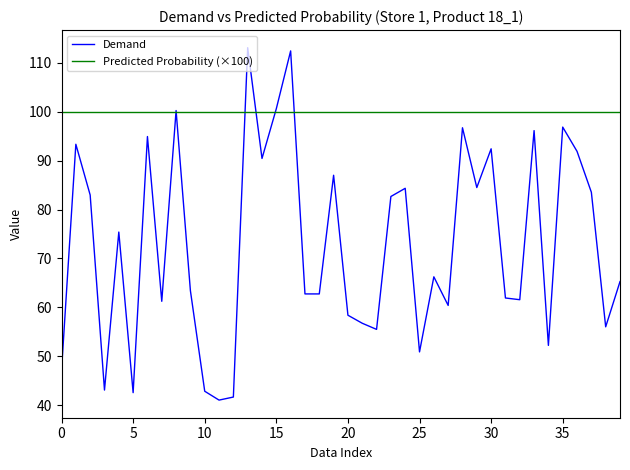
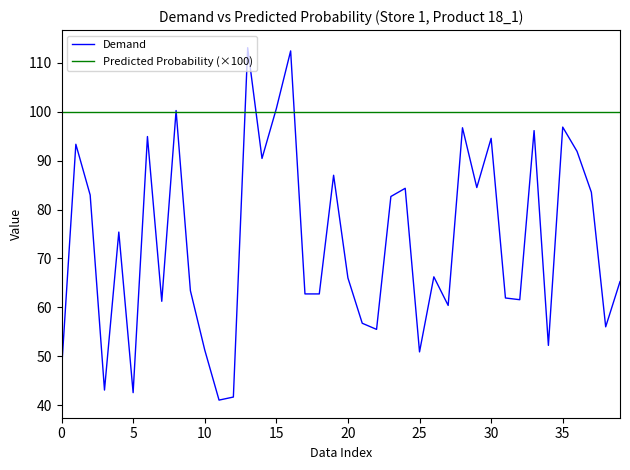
  {
    "Demand": {
      "0": 47,
      "5": 43,
-     "10": 43,
+     "10": 51,
      "15": 101,
-     "20": 58,
+     "20": 66,
      "25": 51,
-     "30": 92,
+     "30": 95,
      "35": 97
    },
    "Predicted Probability (×100)": {
      "0": 100,
      "5": 100,
      "10": 100,
      "15": 100,
      "20": 100,
      "25": 100,
      "30": 100,
      "35": 100
    }
  }
